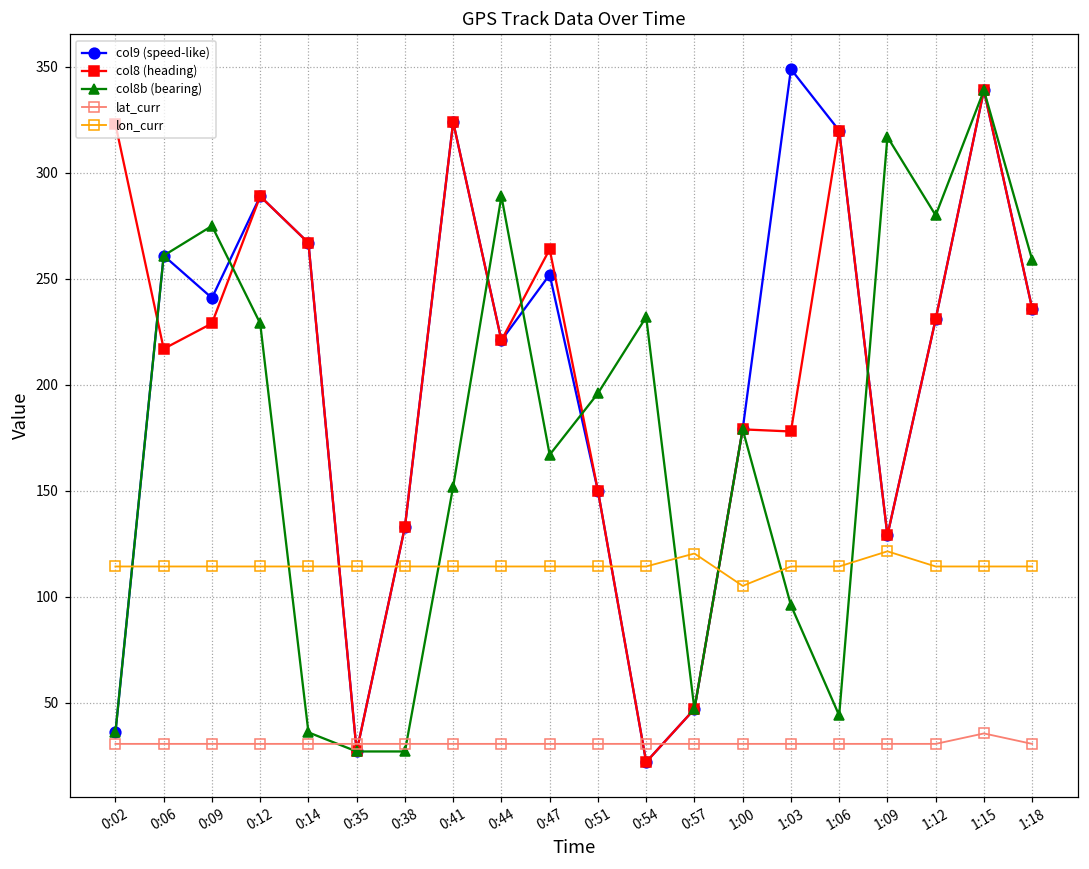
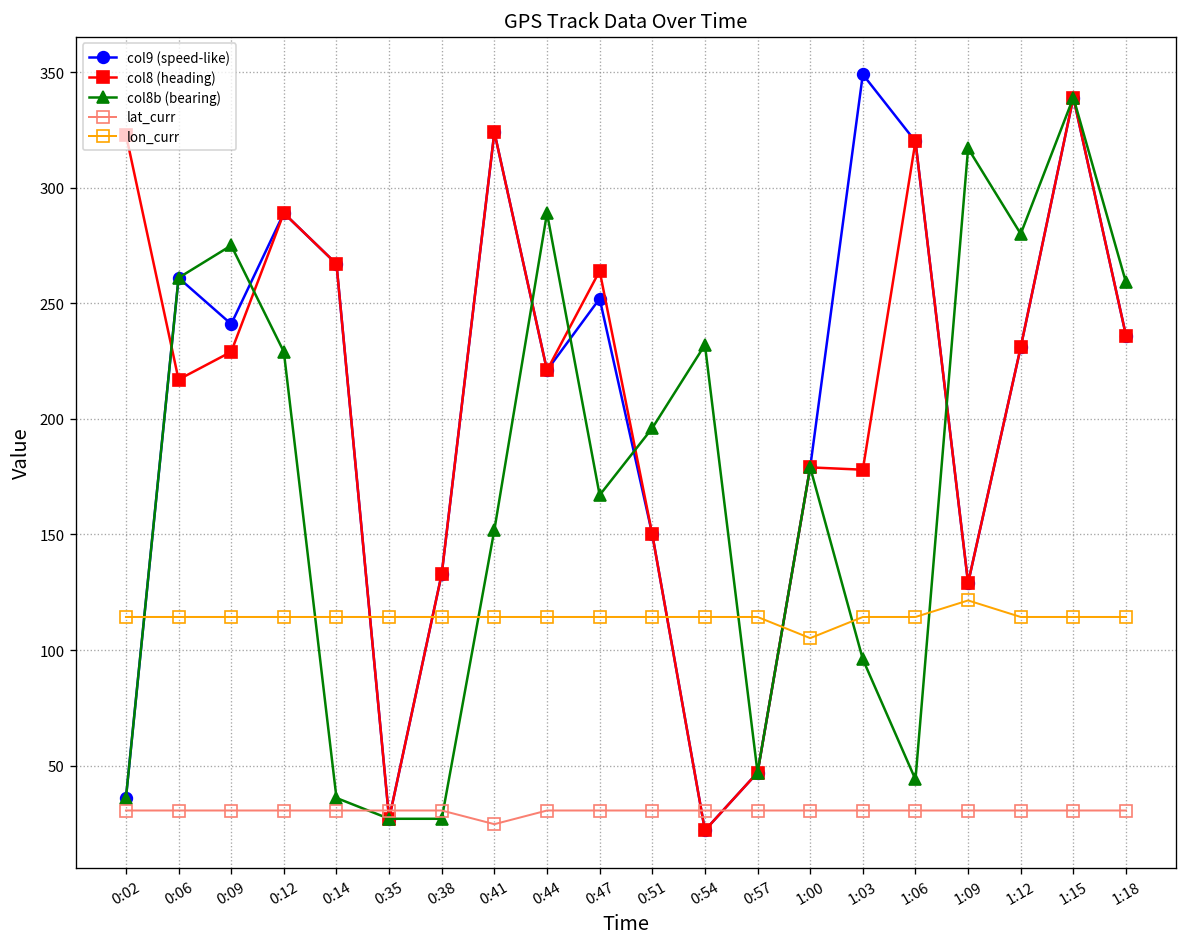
  {
    "col9 (speed-like)": {
      "0:09": 241,
      "0:47": 252,
      "1:03": 349
    },
    "col8 (heading)": {
      "0:06": 217,
      "0:09": 229,
      "0:47": 264,
      "1:03": 178
    },
    "col8b (bearing)": {
      "0:09": 275,
      "0:12": 229,
      "0:14": 36,
      "0:38": 27,
      "0:41": 152,
      "0:44": 289,
      "0:47": 167,
      "0:51": 196,
      "0:54": 232,
      "1:03": 96,
      "1:06": 44,
      "1:09": 317,
      "1:12": 280,
      "1:18": 259
    },
    "lat_curr": {
      "0:02": 31,
      "0:06": 31,
      "0:09": 31,
      "0:12": 31,
      "0:14": 31,
      "0:35": 31,
      "0:38": 31,
-     "0:41": 31,
+     "0:41": 25,
      "0:44": 31,
      "0:47": 31,
      "0:51": 31,
      "0:54": 31,
      "0:57": 31,
      "1:00": 31,
      "1:03": 31,
      "1:06": 31,
      "1:09": 31,
      "1:12": 31,
-     "1:15": 36,
+     "1:15": 31,
      "1:18": 31
    },
    "lon_curr": {
      "0:02": 114,
      "0:06": 114,
      "0:09": 114,
      "0:12": 114,
      "0:14": 114,
      "0:35": 114,
      "0:38": 114,
      "0:41": 114,
      "0:44": 114,
      "0:47": 114,
      "0:51": 114,
      "0:54": 114,
-     "0:57": 120,
+     "0:57": 114,
      "1:00": 105,
      "1:03": 114,
      "1:06": 114,
      "1:09": 121,
      "1:12": 114,
      "1:15": 114,
      "1:18": 114
    }
  }
